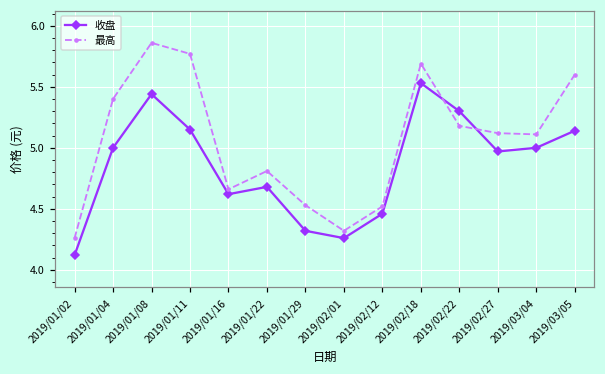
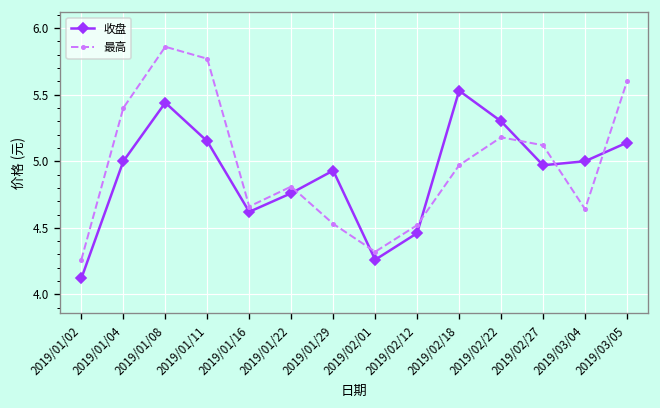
  {
    "收盘": {
      "2019/01/02": 4.12,
      "2019/01/04": 5.00,
      "2019/01/08": 5.44,
      "2019/01/11": 5.15,
      "2019/01/16": 4.62,
-     "2019/01/22": 4.68,
-     "2019/01/29": 4.32,
+     "2019/01/22": 4.76,
+     "2019/01/29": 4.93,
      "2019/02/01": 4.26,
      "2019/02/12": 4.46,
      "2019/02/18": 5.53,
      "2019/02/22": 5.30,
      "2019/02/27": 4.97,
      "2019/03/04": 5.00,
      "2019/03/05": 5.14
    },
    "最高": {
      "2019/01/02": 4.26,
      "2019/01/04": 5.40,
      "2019/01/08": 5.86,
      "2019/01/11": 5.77,
      "2019/01/16": 4.66,
      "2019/01/22": 4.81,
      "2019/01/29": 4.53,
      "2019/02/01": 4.32,
      "2019/02/12": 4.52,
-     "2019/02/18": 5.69,
+     "2019/02/18": 4.97,
      "2019/02/22": 5.18,
      "2019/02/27": 5.12,
-     "2019/03/04": 5.11,
+     "2019/03/04": 4.64,
      "2019/03/05": 5.60
    }
  }
